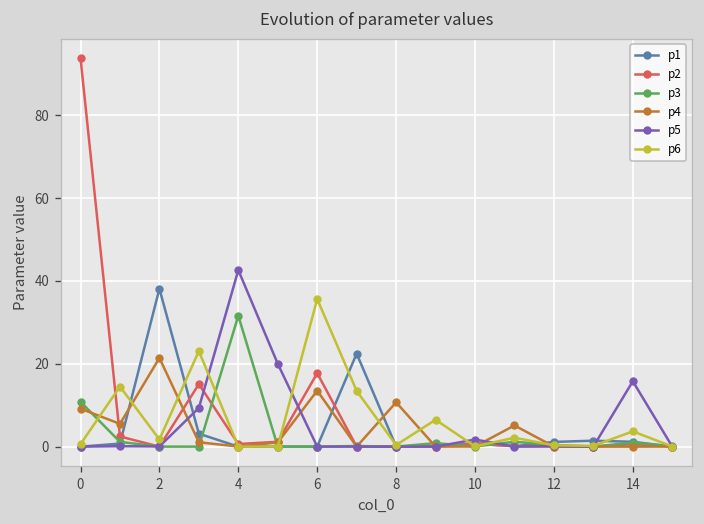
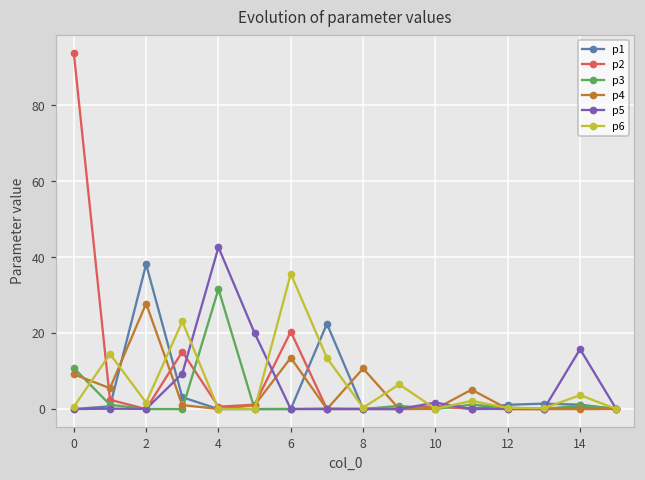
  {
    "p2": {
      "0": 94,
-     "6": 18
+     "6": 20
    },
    "p3": {
      "0": 11,
      "4": 32
    },
    "p4": {
      "0": 9,
-     "2": 21,
+     "2": 28,
      "6": 14,
      "8": 11
    },
    "p6": {
      "2": 2,
      "6": 36,
      "14": 4
    }
  }
